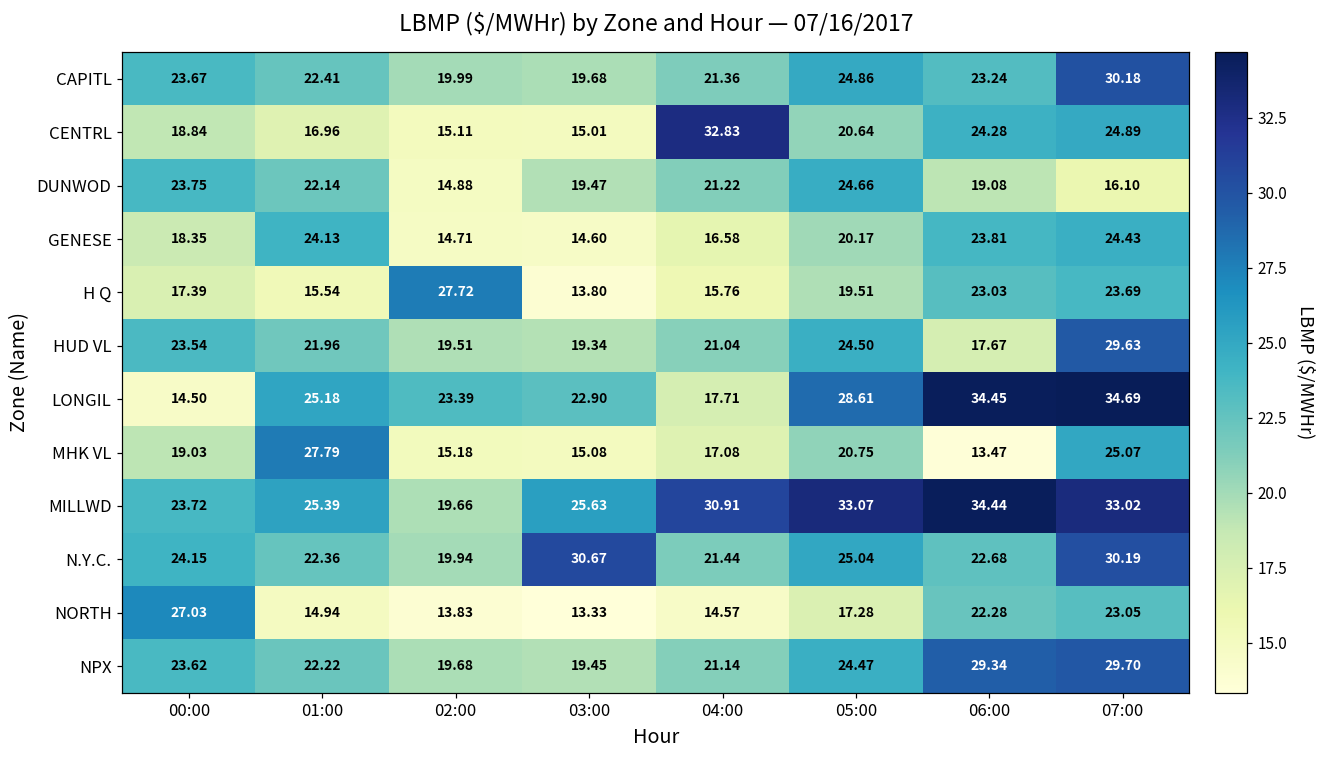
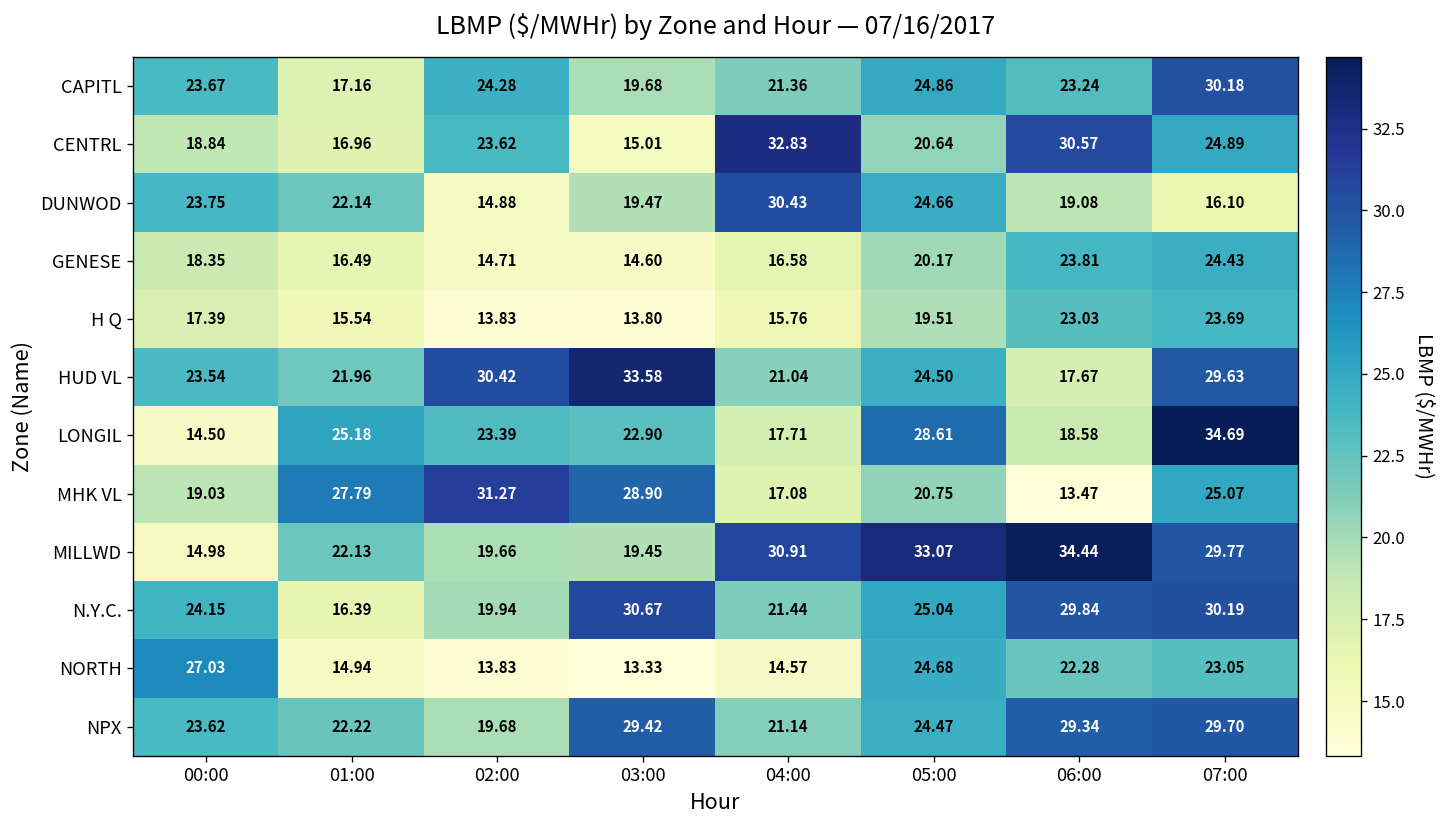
  {
    "CAPITL": {
      "00:00": 23.67,
-     "01:00": 22.41,
-     "02:00": 19.99,
+     "01:00": 17.16,
+     "02:00": 24.28,
      "03:00": 19.68,
      "04:00": 21.36,
      "05:00": 24.86,
      "06:00": 23.24,
      "07:00": 30.18
    },
    "CENTRL": {
      "00:00": 18.84,
      "01:00": 16.96,
-     "02:00": 15.11,
+     "02:00": 23.62,
      "03:00": 15.01,
      "04:00": 32.83,
      "05:00": 20.64,
-     "06:00": 24.28,
+     "06:00": 30.57,
      "07:00": 24.89
    },
    "DUNWOD": {
      "00:00": 23.75,
      "01:00": 22.14,
      "02:00": 14.88,
      "03:00": 19.47,
-     "04:00": 21.22,
+     "04:00": 30.43,
      "05:00": 24.66,
      "06:00": 19.08,
      "07:00": 16.10
    },
    "GENESE": {
      "00:00": 18.35,
-     "01:00": 24.13,
+     "01:00": 16.49,
      "02:00": 14.71,
      "03:00": 14.60,
      "04:00": 16.58,
      "05:00": 20.17,
      "06:00": 23.81,
      "07:00": 24.43
    },
    "H Q": {
      "00:00": 17.39,
      "01:00": 15.54,
-     "02:00": 27.72,
+     "02:00": 13.83,
      "03:00": 13.80,
      "04:00": 15.76,
      "05:00": 19.51,
      "06:00": 23.03,
      "07:00": 23.69
    },
    "HUD VL": {
      "00:00": 23.54,
      "01:00": 21.96,
-     "02:00": 19.51,
-     "03:00": 19.34,
+     "02:00": 30.42,
+     "03:00": 33.58,
      "04:00": 21.04,
      "05:00": 24.50,
      "06:00": 17.67,
      "07:00": 29.63
    },
    "LONGIL": {
      "00:00": 14.50,
      "01:00": 25.18,
      "02:00": 23.39,
      "03:00": 22.90,
      "04:00": 17.71,
      "05:00": 28.61,
-     "06:00": 34.45,
+     "06:00": 18.58,
      "07:00": 34.69
    },
    "MHK VL": {
      "00:00": 19.03,
      "01:00": 27.79,
-     "02:00": 15.18,
-     "03:00": 15.08,
+     "02:00": 31.27,
+     "03:00": 28.90,
      "04:00": 17.08,
      "05:00": 20.75,
      "06:00": 13.47,
      "07:00": 25.07
    },
    "MILLWD": {
-     "00:00": 23.72,
-     "01:00": 25.39,
+     "00:00": 14.98,
+     "01:00": 22.13,
      "02:00": 19.66,
-     "03:00": 25.63,
+     "03:00": 19.45,
      "04:00": 30.91,
      "05:00": 33.07,
      "06:00": 34.44,
-     "07:00": 33.02
+     "07:00": 29.77
    },
    "N.Y.C.": {
      "00:00": 24.15,
-     "01:00": 22.36,
+     "01:00": 16.39,
      "02:00": 19.94,
      "03:00": 30.67,
      "04:00": 21.44,
      "05:00": 25.04,
-     "06:00": 22.68,
+     "06:00": 29.84,
      "07:00": 30.19
    },
    "NORTH": {
      "00:00": 27.03,
      "01:00": 14.94,
      "02:00": 13.83,
      "03:00": 13.33,
      "04:00": 14.57,
-     "05:00": 17.28,
+     "05:00": 24.68,
      "06:00": 22.28,
      "07:00": 23.05
    },
    "NPX": {
      "00:00": 23.62,
      "01:00": 22.22,
      "02:00": 19.68,
-     "03:00": 19.45,
+     "03:00": 29.42,
      "04:00": 21.14,
      "05:00": 24.47,
      "06:00": 29.34,
      "07:00": 29.70
    }
  }
